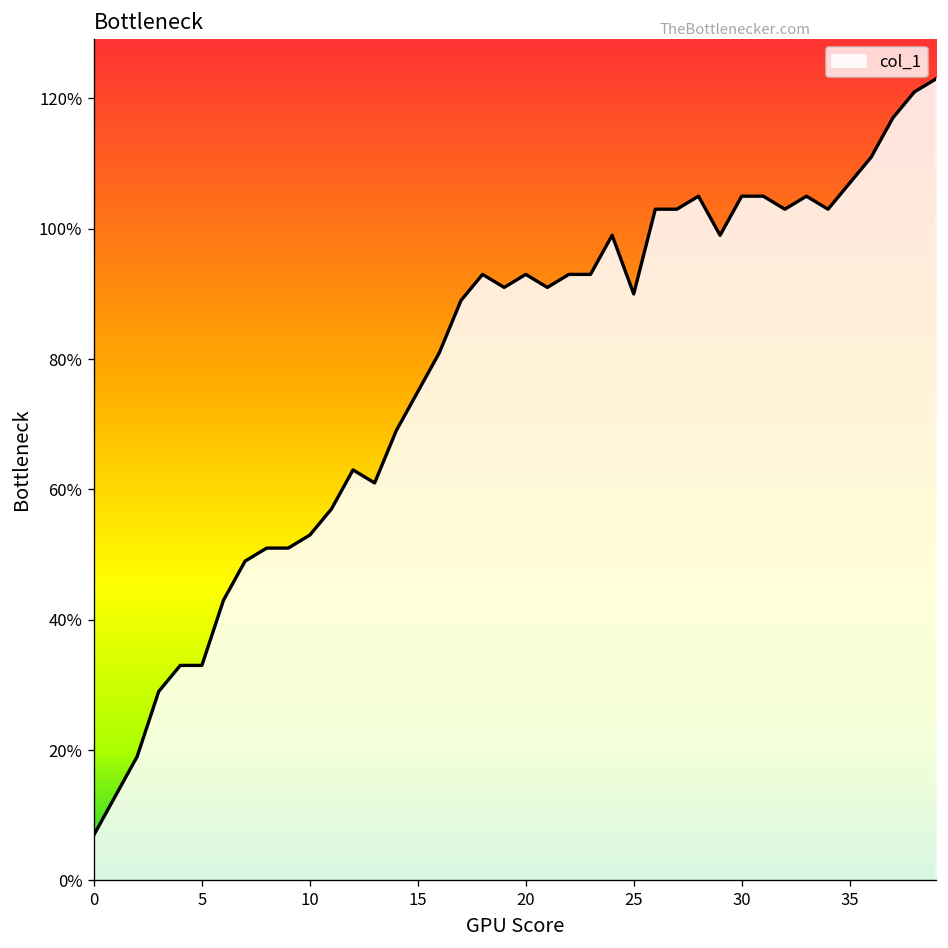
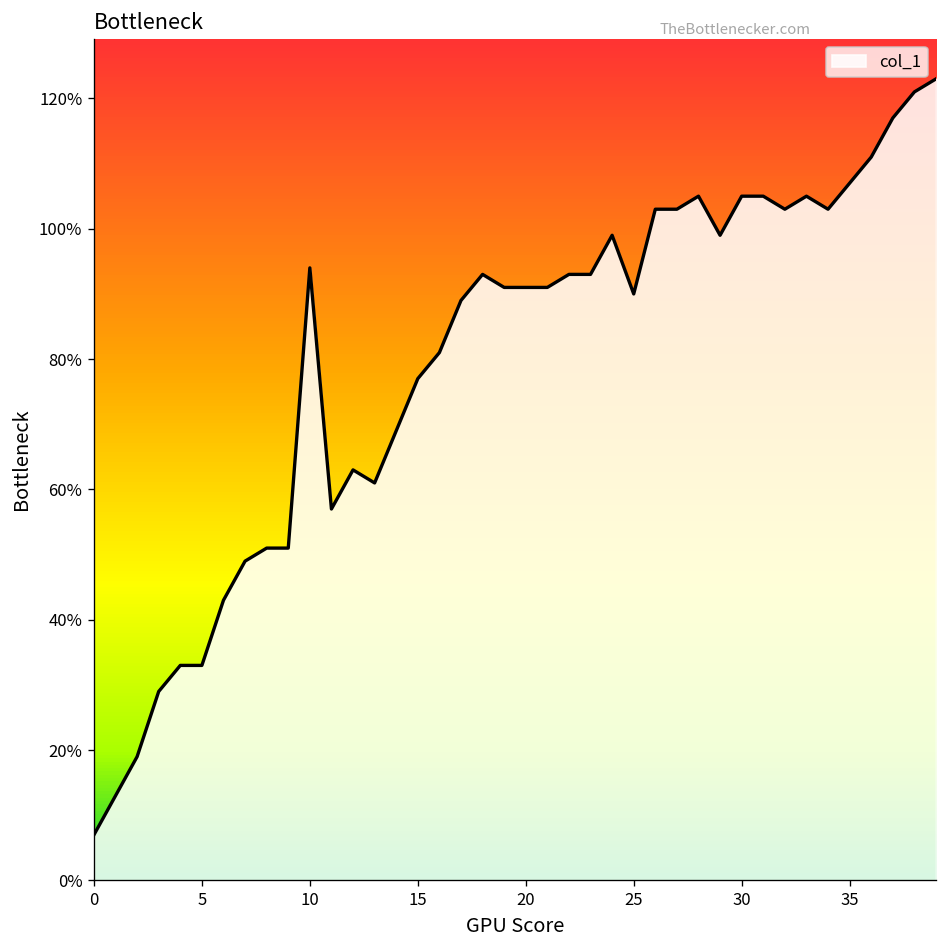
  {
    "0": "7%",
    "5": "33%",
-   "10": "53%",
-   "15": "75%",
-   "20": "93%",
+   "10": "94%",
+   "15": "77%",
+   "20": "91%",
    "25": "90%",
    "30": "105%",
    "35": "107%"
  }
